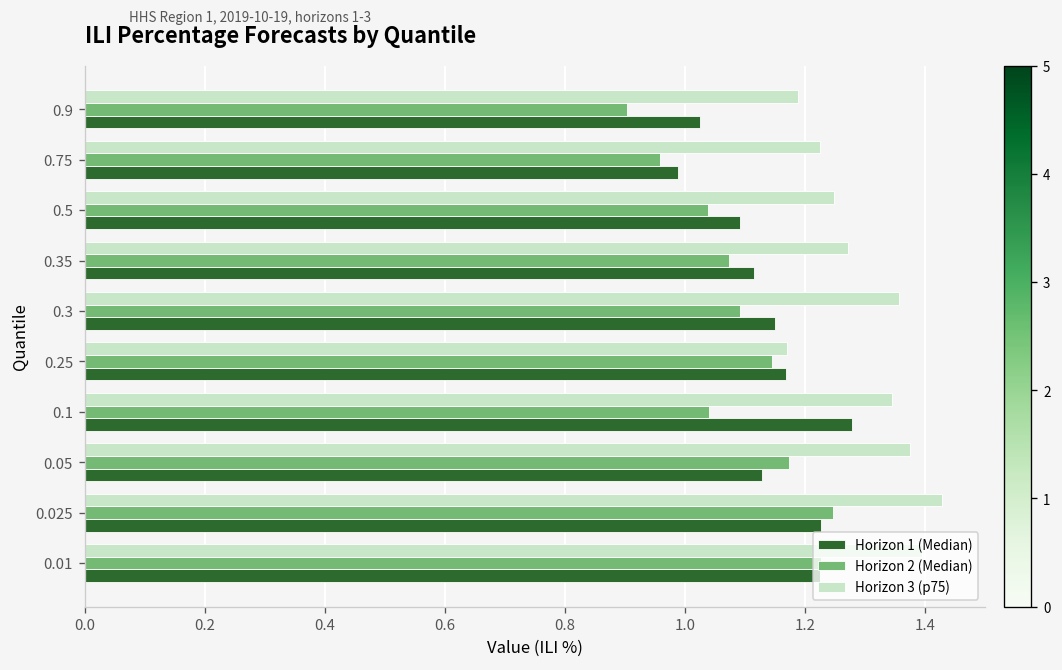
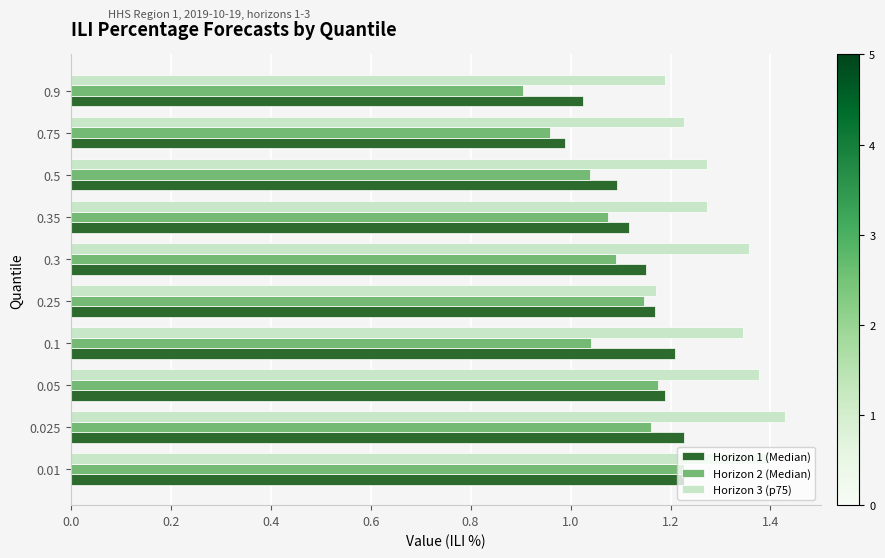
  {
    "Horizon 1 (Median)": {
      "0.9": 1.03,
      "0.75": 0.99,
      "0.5": 1.09,
      "0.35": 1.12,
      "0.3": 1.15,
      "0.25": 1.17,
-     "0.1": 1.28,
-     "0.05": 1.13,
+     "0.1": 1.21,
+     "0.05": 1.19,
      "0.025": 1.23
    },
    "Horizon 2 (Median)": {
      "0.9": 0.90,
      "0.75": 0.96,
      "0.5": 1.04,
      "0.35": 1.07,
      "0.3": 1.09,
      "0.25": 1.15,
      "0.1": 1.04,
      "0.05": 1.17,
-     "0.025": 1.25
+     "0.025": 1.16
    },
    "Horizon 3 (p75)": {
      "0.9": 1.19,
      "0.75": 1.23,
-     "0.5": 1.25,
+     "0.5": 1.27,
      "0.35": 1.27,
      "0.3": 1.36,
      "0.25": 1.17,
      "0.1": 1.35,
      "0.05": 1.38,
      "0.025": 1.43
    }
  }
